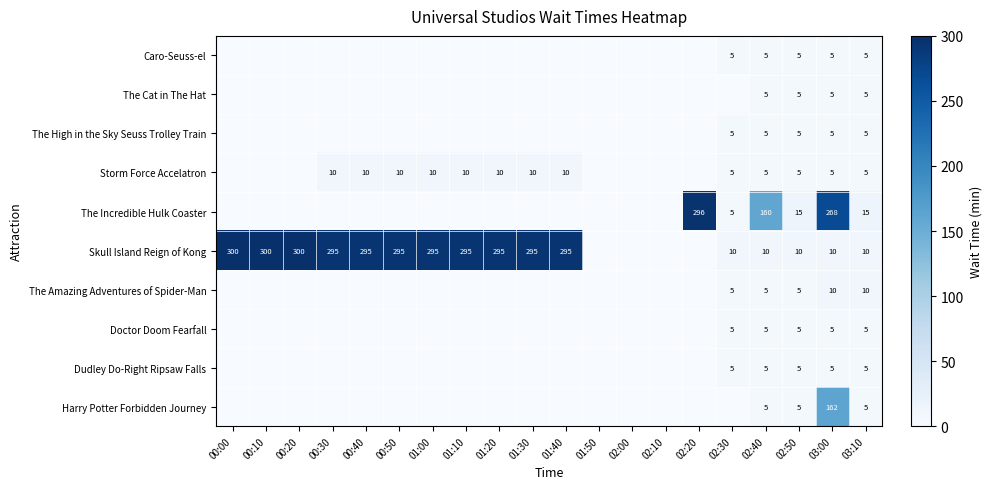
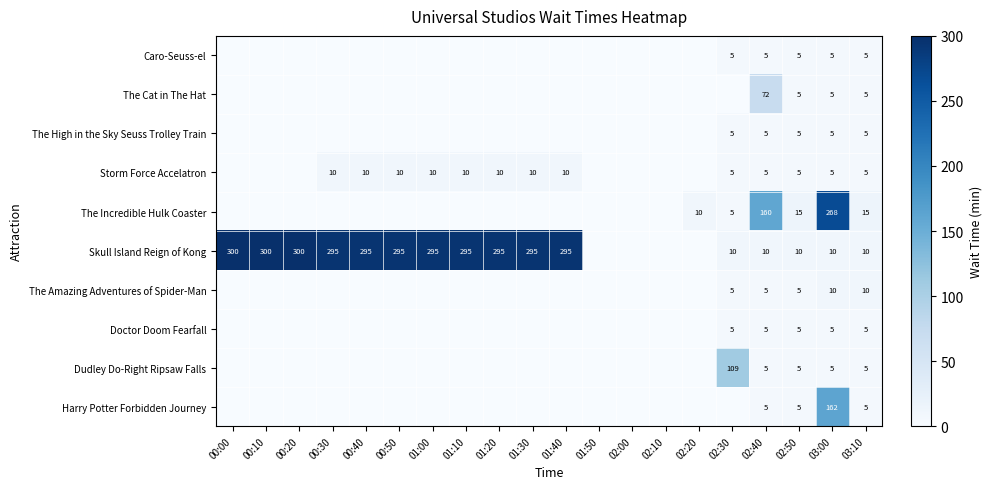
  {
    "Caro-Seuss-el": {
      "02:30": 5,
      "02:40": 5,
      "02:50": 5,
      "03:00": 5,
      "03:10": 5
    },
    "The Cat in The Hat": {
-     "02:40": 5,
+     "02:40": 72,
      "02:50": 5,
      "03:00": 5,
      "03:10": 5
    },
    "The High in the Sky Seuss Trolley Train": {
      "02:30": 5,
      "02:40": 5,
      "02:50": 5,
      "03:00": 5,
      "03:10": 5
    },
    "Storm Force Accelatron": {
      "00:30": 10,
      "00:40": 10,
      "00:50": 10,
      "01:00": 10,
      "01:10": 10,
      "01:20": 10,
      "01:30": 10,
      "01:40": 10,
      "02:30": 5,
      "02:40": 5,
      "02:50": 5,
      "03:00": 5,
      "03:10": 5
    },
    "The Incredible Hulk Coaster": {
-     "02:20": 296,
+     "02:20": 10,
      "02:30": 5,
      "02:40": 160,
      "02:50": 15,
      "03:00": 268,
      "03:10": 15
    },
    "Skull Island Reign of Kong": {
      "00:00": 300,
      "00:10": 300,
      "00:20": 300,
      "00:30": 295,
      "00:40": 295,
      "00:50": 295,
      "01:00": 295,
      "01:10": 295,
      "01:20": 295,
      "01:30": 295,
      "01:40": 295,
      "02:30": 10,
      "02:40": 10,
      "02:50": 10,
      "03:00": 10,
      "03:10": 10
    },
    "The Amazing Adventures of Spider-Man": {
      "02:30": 5,
      "02:40": 5,
      "02:50": 5,
      "03:00": 10,
      "03:10": 10
    },
    "Doctor Doom Fearfall": {
      "02:30": 5,
      "02:40": 5,
      "02:50": 5,
      "03:00": 5,
      "03:10": 5
    },
    "Dudley Do-Right Ripsaw Falls": {
-     "02:30": 5,
+     "02:30": 109,
      "02:40": 5,
      "02:50": 5,
      "03:00": 5,
      "03:10": 5
    },
    "Harry Potter Forbidden Journey": {
      "02:40": 5,
      "02:50": 5,
      "03:00": 162,
      "03:10": 5
    }
  }
